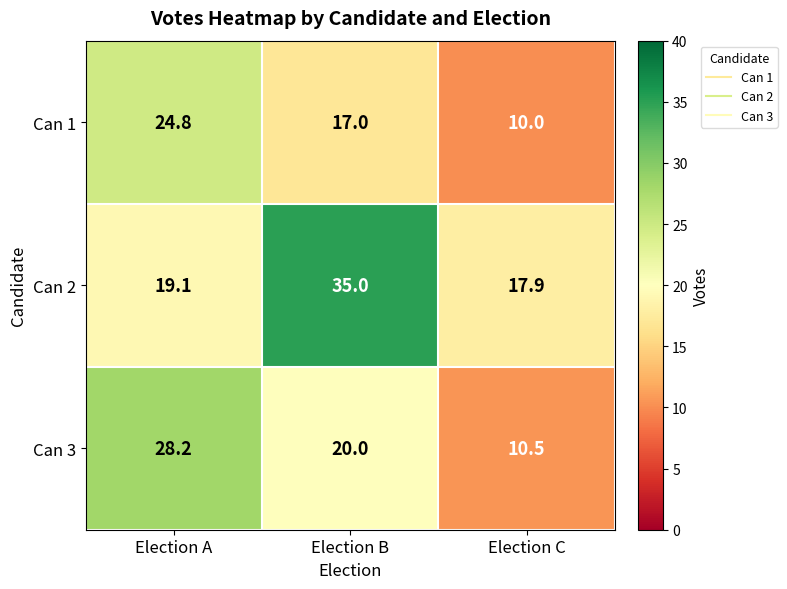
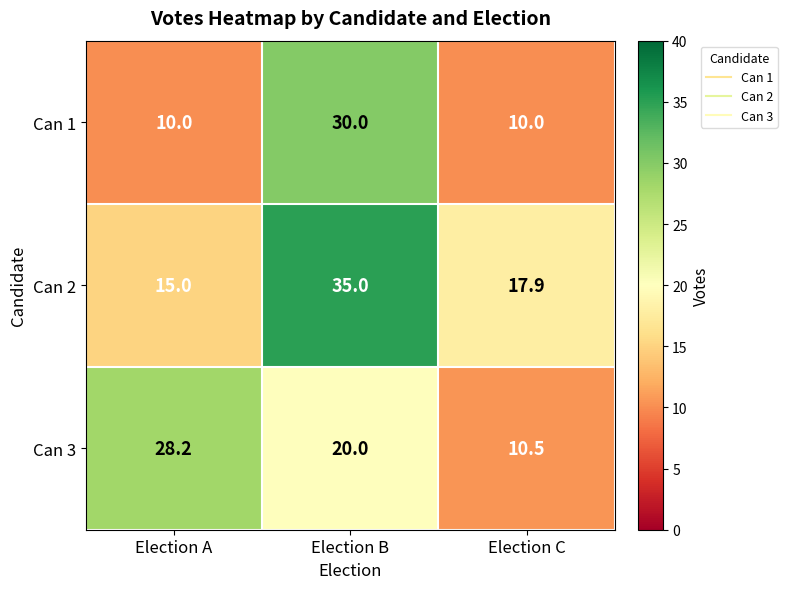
  {
    "Can 1": {
-     "Election A": 24.8,
-     "Election B": 17.0,
+     "Election A": 10.0,
+     "Election B": 30.0,
      "Election C": 10.0
    },
    "Can 2": {
-     "Election A": 19.1,
+     "Election A": 15.0,
      "Election B": 35.0,
      "Election C": 17.9
    },
    "Can 3": {
      "Election A": 28.2,
      "Election B": 20.0,
      "Election C": 10.5
    }
  }
